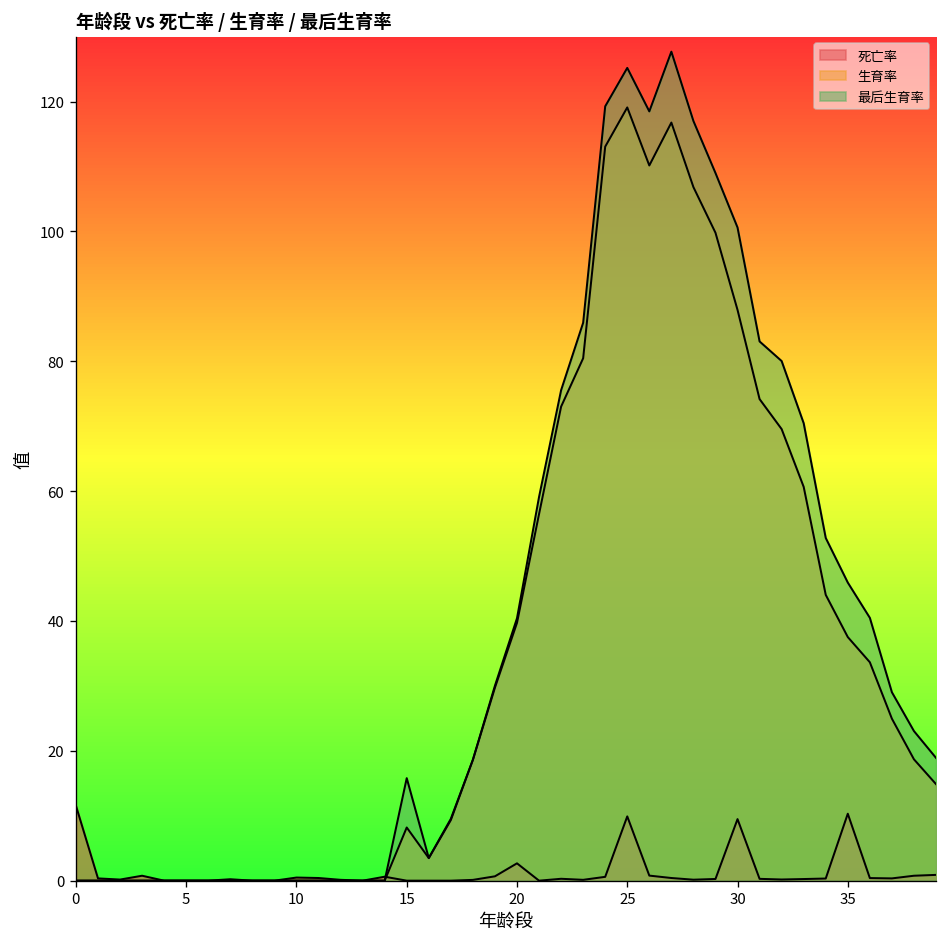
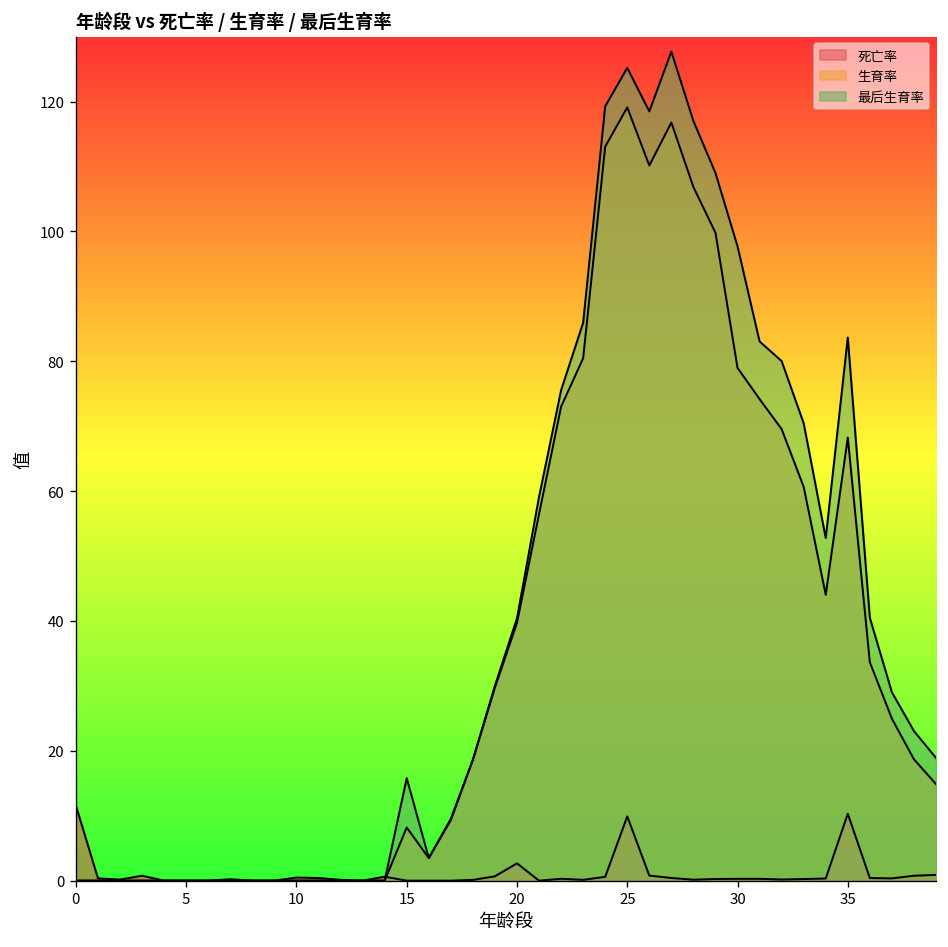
  {
    "死亡率": {
      "0": 12,
      "10": 0,
      "15": 0,
      "20": 3,
      "25": 10,
-     "30": 9,
+     "30": 0,
      "35": 10
    },
    "生育率": {
      "15": 8,
      "20": 40,
      "25": 119,
-     "30": 88,
-     "35": 38
+     "30": 79,
+     "35": 68
    },
    "最后生育率": {
      "15": 16,
      "20": 40,
      "25": 125,
-     "30": 101,
-     "35": 46
+     "30": 98,
+     "35": 84
    }
  }
